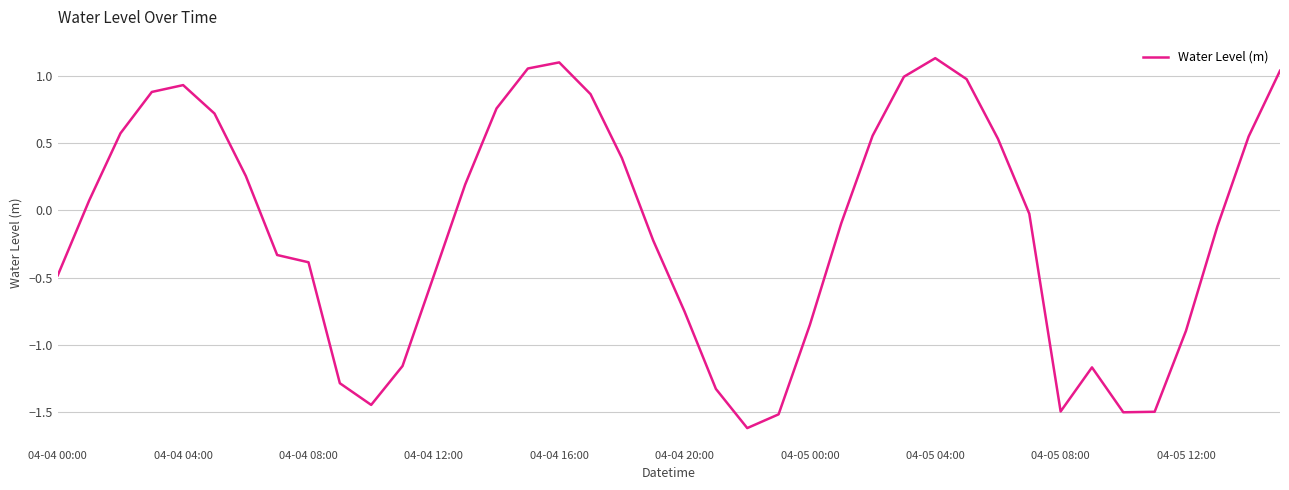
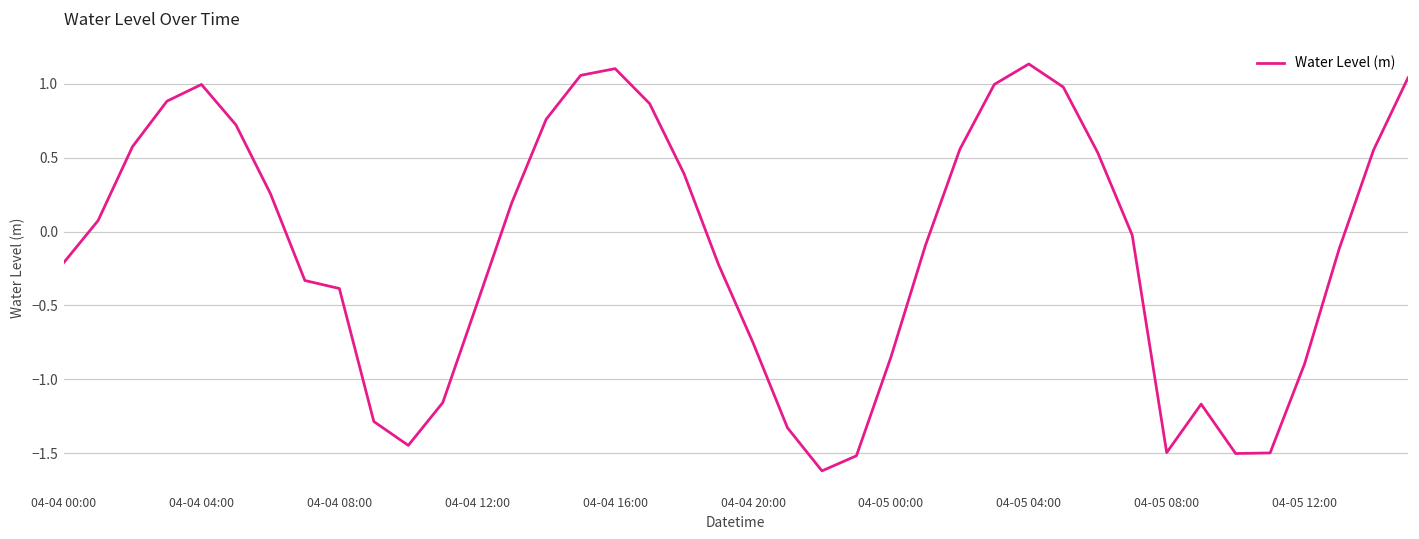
  {
-   "04-04 00:00": -0.48,
-   "04-04 04:00": 0.93,
+   "04-04 00:00": -0.21,
+   "04-04 04:00": 0.99,
    "04-04 08:00": -0.39,
    "04-04 12:00": -0.48,
    "04-04 16:00": 1.10,
    "04-04 20:00": -0.75,
    "04-05 00:00": -0.85,
    "04-05 04:00": 1.13,
    "04-05 08:00": -1.49,
    "04-05 12:00": -0.89
  }
